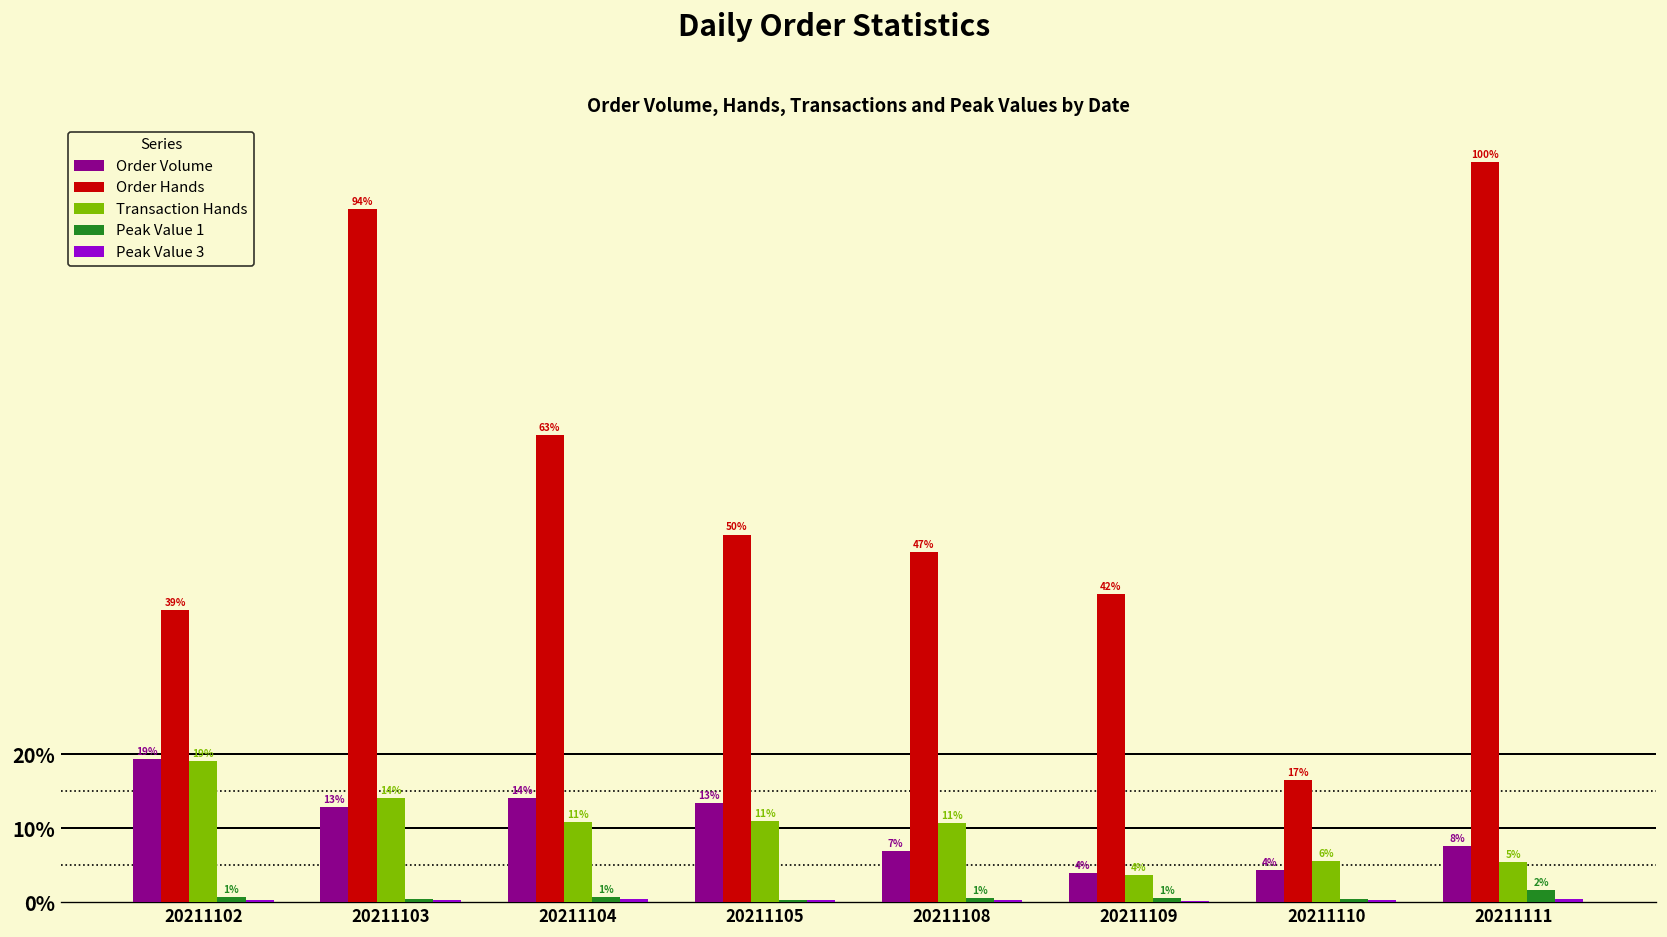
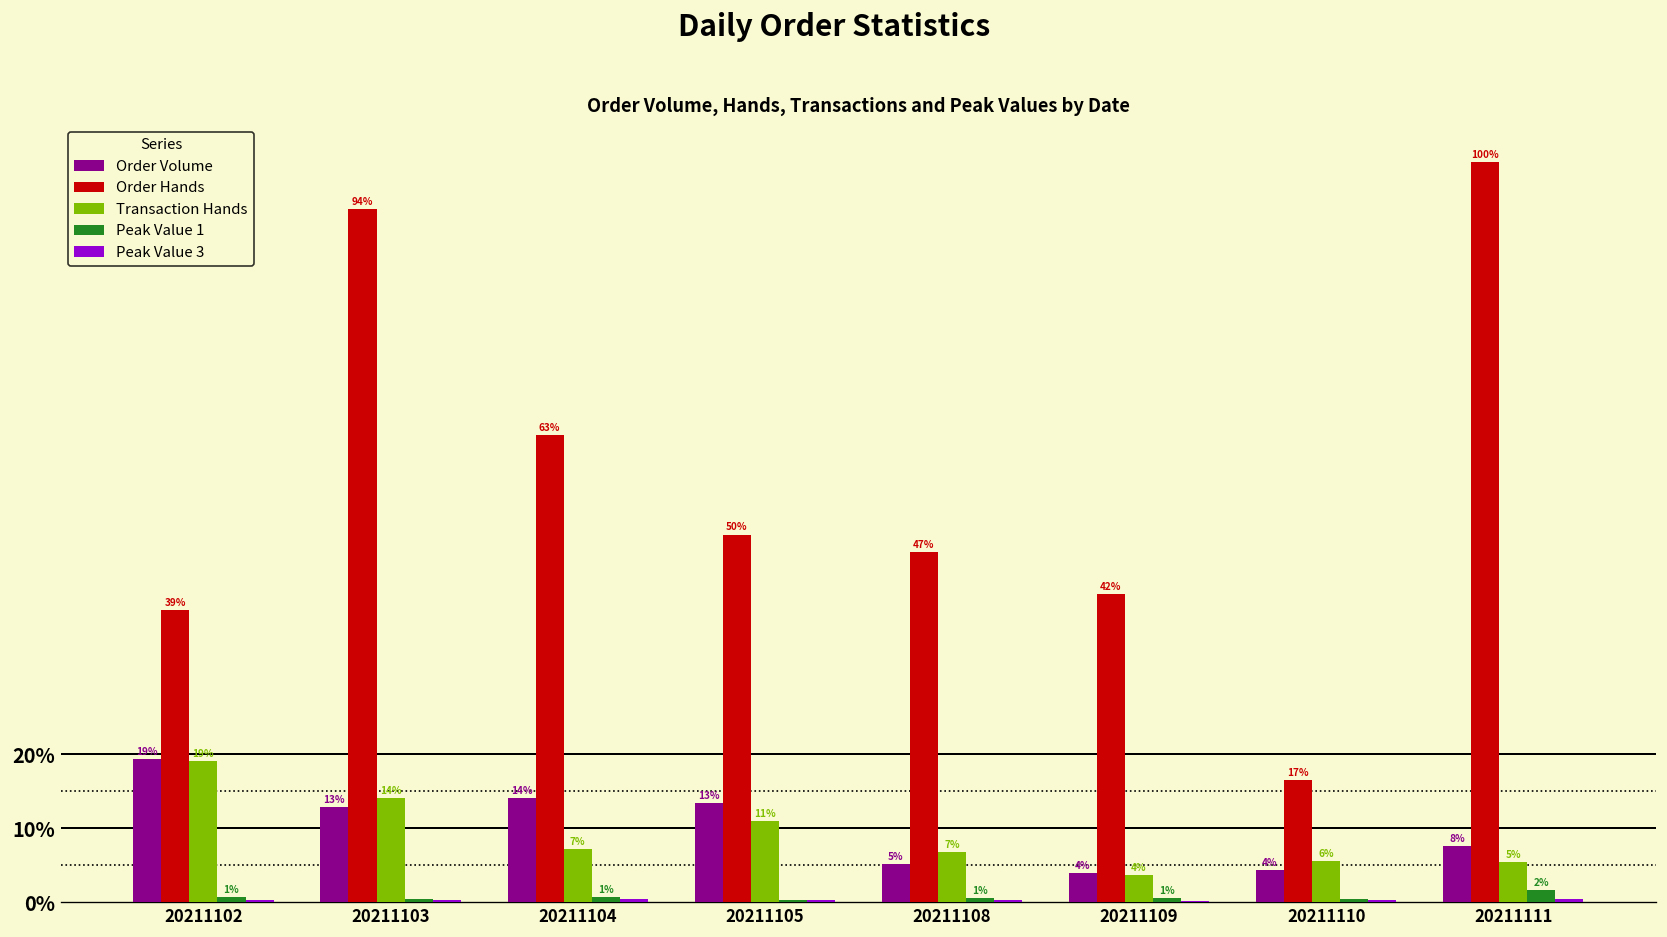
  {
    "Order Volume": {
      "20211102": "19%",
      "20211103": "13%",
      "20211104": "14%",
      "20211105": "13%",
-     "20211108": "7%",
+     "20211108": "5%",
      "20211109": "4%",
      "20211110": "4%",
      "20211111": "8%"
    },
    "Order Hands": {
      "20211102": "39%",
      "20211103": "94%",
      "20211104": "63%",
      "20211105": "50%",
      "20211108": "47%",
      "20211109": "42%",
      "20211110": "17%",
      "20211111": "100%"
    },
    "Transaction Hands": {
      "20211102": "19%",
      "20211103": "14%",
-     "20211104": "11%",
+     "20211104": "7%",
      "20211105": "11%",
-     "20211108": "11%",
+     "20211108": "7%",
      "20211109": "4%",
      "20211110": "6%",
      "20211111": "5%"
    },
    "Peak Value 1": {
      "20211102": "1%",
      "20211104": "1%",
      "20211108": "1%",
      "20211109": "1%",
      "20211111": "2%"
    },
    "Peak Value 3": {
      "20211104": "0%",
      "20211111": "0%"
    }
  }
